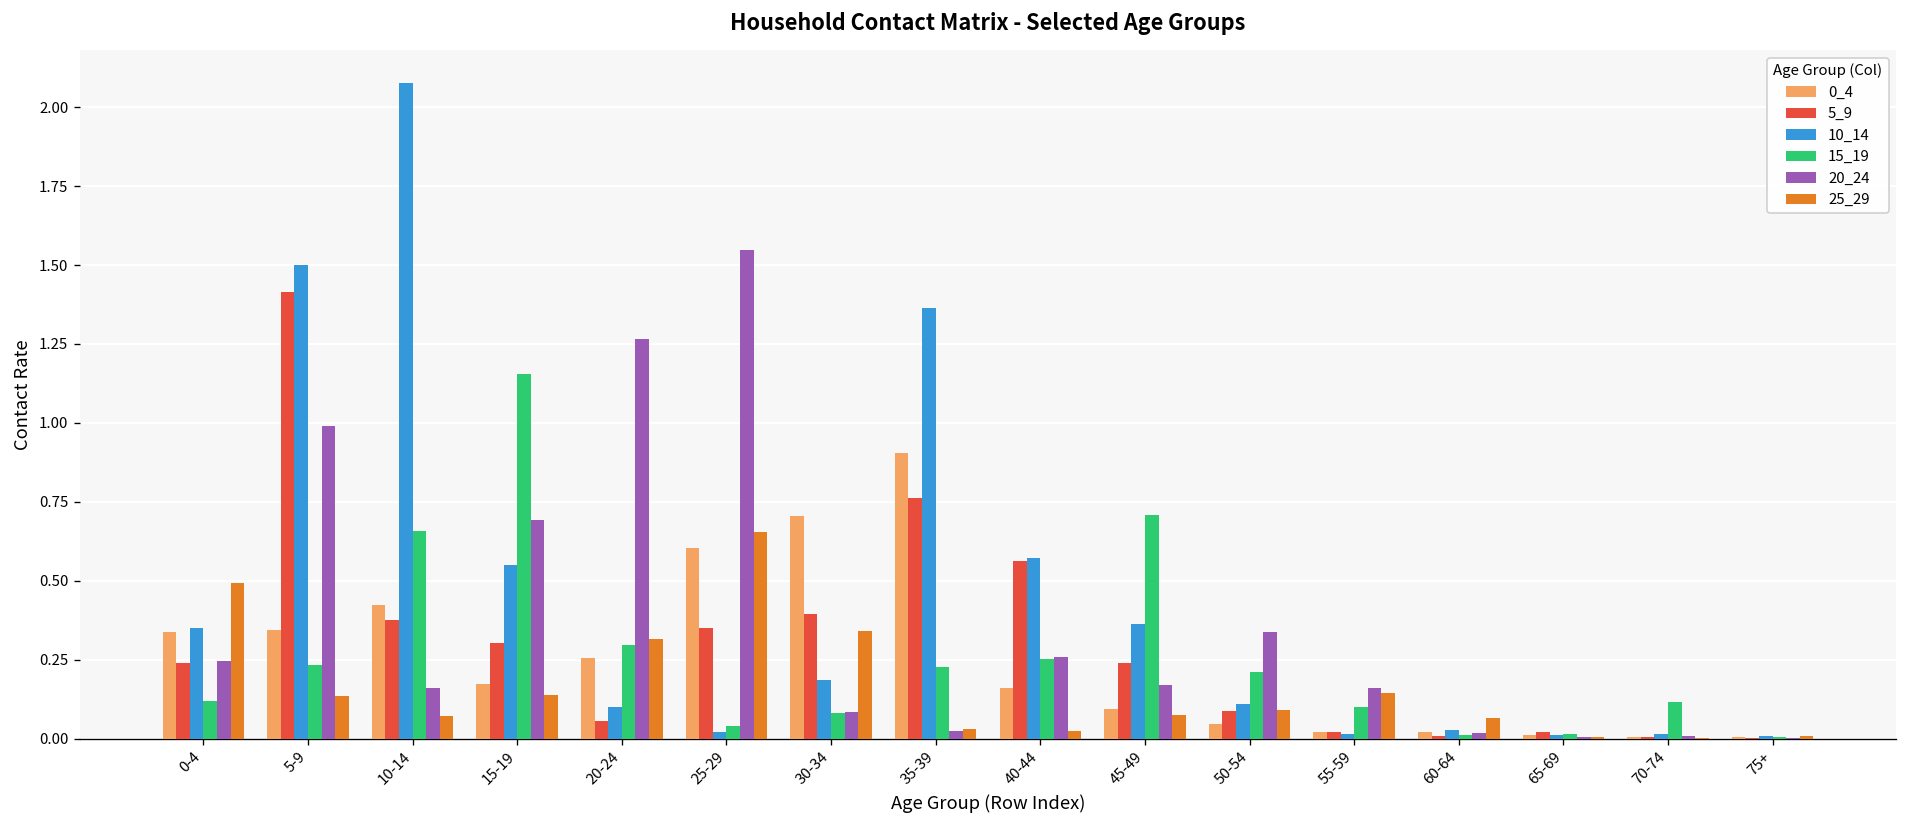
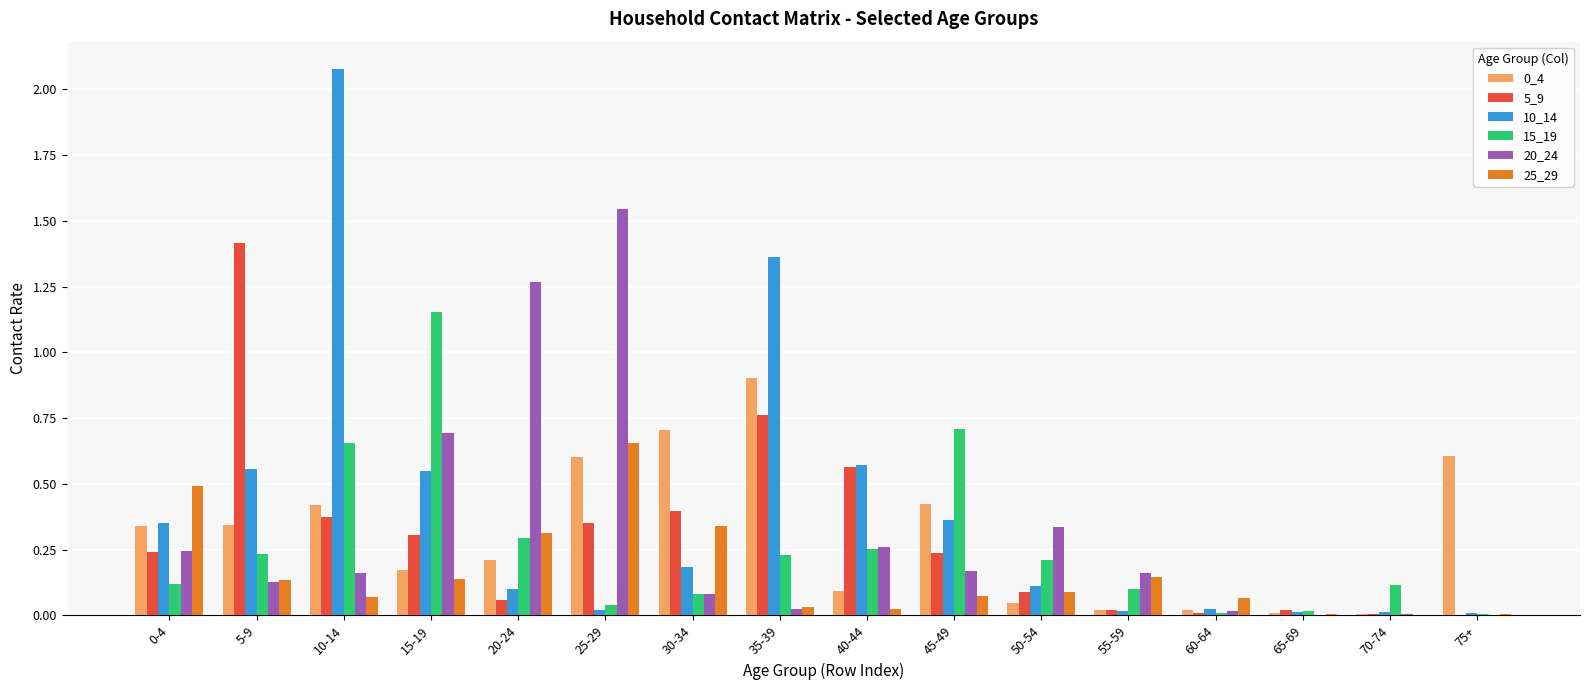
  {
    "0_4": {
      "0-4": 0.34,
      "5-9": 0.34,
      "10-14": 0.42,
      "15-19": 0.17,
-     "20-24": 0.25,
+     "20-24": 0.21,
      "25-29": 0.60,
      "30-34": 0.71,
      "35-39": 0.90,
-     "40-44": 0.16,
-     "45-49": 0.09,
+     "40-44": 0.09,
+     "45-49": 0.42,
      "50-54": 0.05,
      "55-59": 0.02,
      "60-64": 0.02,
      "65-69": 0.01,
-     "75+": 0.01
+     "75+": 0.61
    },
    "10_14": {
      "0-4": 0.35,
-     "5-9": 1.50,
+     "5-9": 0.56,
      "10-14": 2.08,
      "15-19": 0.55,
      "20-24": 0.10,
      "25-29": 0.02,
      "30-34": 0.19,
      "35-39": 1.36,
      "40-44": 0.57,
      "45-49": 0.36,
      "50-54": 0.11,
      "55-59": 0.02,
      "60-64": 0.03,
      "65-69": 0.01,
      "70-74": 0.01
    },
    "15_19": {
      "0-4": 0.12,
      "5-9": 0.23,
      "10-14": 0.66,
      "15-19": 1.15,
      "20-24": 0.30,
      "25-29": 0.04,
      "30-34": 0.08,
      "35-39": 0.23,
      "40-44": 0.25,
      "45-49": 0.71,
      "50-54": 0.21,
      "55-59": 0.10,
      "60-64": 0.01,
      "65-69": 0.02,
      "70-74": 0.12
    },
    "20_24": {
      "0-4": 0.24,
-     "5-9": 0.99,
+     "5-9": 0.13,
      "10-14": 0.16,
      "15-19": 0.69,
      "20-24": 1.27,
      "25-29": 1.55,
      "30-34": 0.08,
      "35-39": 0.02,
      "40-44": 0.26,
      "45-49": 0.17,
      "50-54": 0.34,
      "55-59": 0.16,
      "60-64": 0.02
    }
  }
